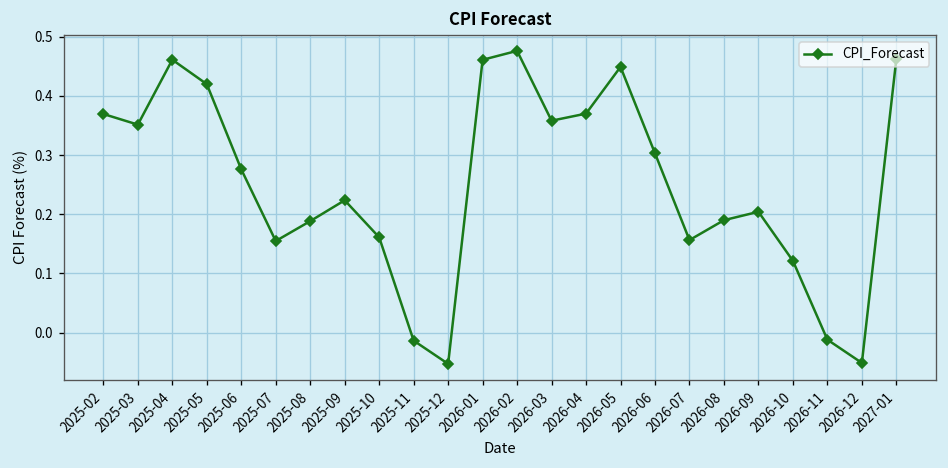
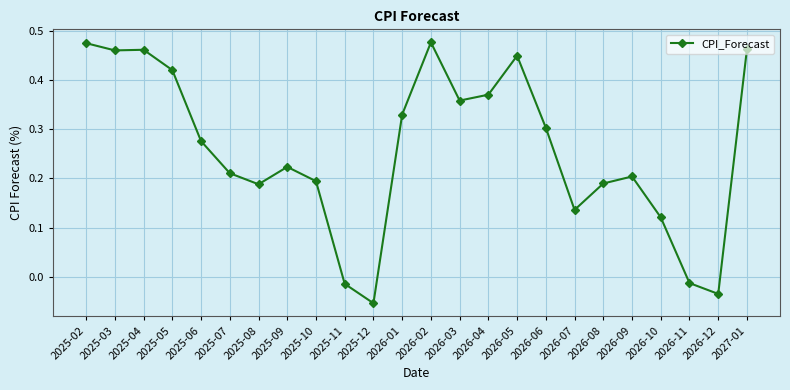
  {
-   "2025-02": 0.37,
-   "2025-03": 0.35,
+   "2025-02": 0.47,
+   "2025-03": 0.46,
    "2025-04": 0.46,
    "2025-05": 0.42,
    "2025-06": 0.28,
-   "2025-07": 0.15,
+   "2025-07": 0.21,
    "2025-08": 0.19,
    "2025-09": 0.22,
-   "2025-10": 0.16,
+   "2025-10": 0.19,
    "2025-11": -0.01,
    "2025-12": -0.05,
-   "2026-01": 0.46,
+   "2026-01": 0.33,
    "2026-02": 0.48,
    "2026-03": 0.36,
    "2026-04": 0.37,
    "2026-05": 0.45,
    "2026-06": 0.30,
-   "2026-07": 0.16,
+   "2026-07": 0.14,
    "2026-08": 0.19,
    "2026-09": 0.20,
    "2026-10": 0.12,
    "2026-11": -0.01,
-   "2026-12": -0.05
+   "2026-12": -0.03
  }
